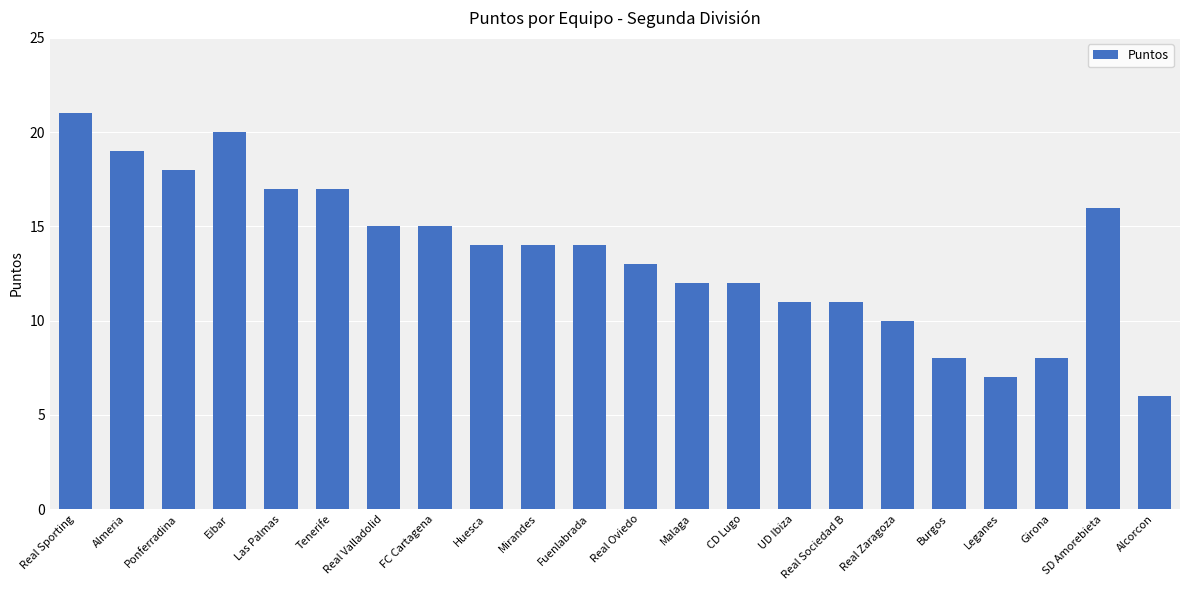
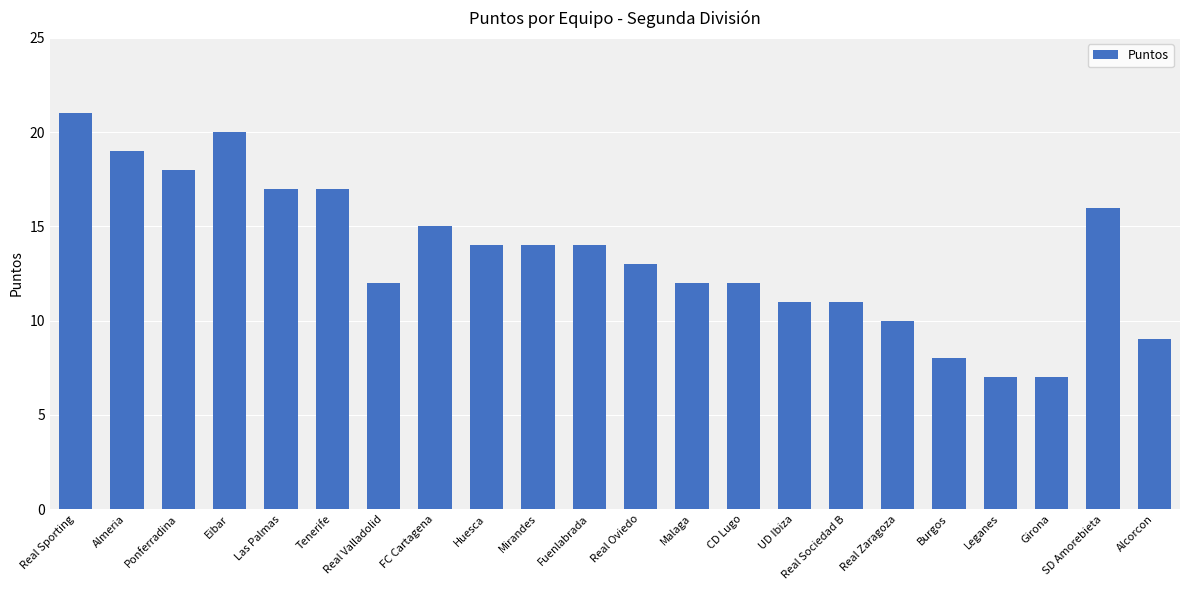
  {
    "Real Sporting": 21,
    "Almeria": 19,
    "Ponferradina": 18,
    "Eibar": 20,
    "Las Palmas": 17,
    "Tenerife": 17,
-   "Real Valladolid": 15,
+   "Real Valladolid": 12,
    "FC Cartagena": 15,
    "Huesca": 14,
    "Mirandes": 14,
    "Fuenlabrada": 14,
    "Real Oviedo": 13,
    "Malaga": 12,
    "CD Lugo": 12,
    "UD Ibiza": 11,
    "Real Sociedad B": 11,
    "Real Zaragoza": 10,
    "Burgos": 8,
    "Leganes": 7,
-   "Girona": 8,
+   "Girona": 7,
    "SD Amorebieta": 16,
-   "Alcorcon": 6
+   "Alcorcon": 9
  }
